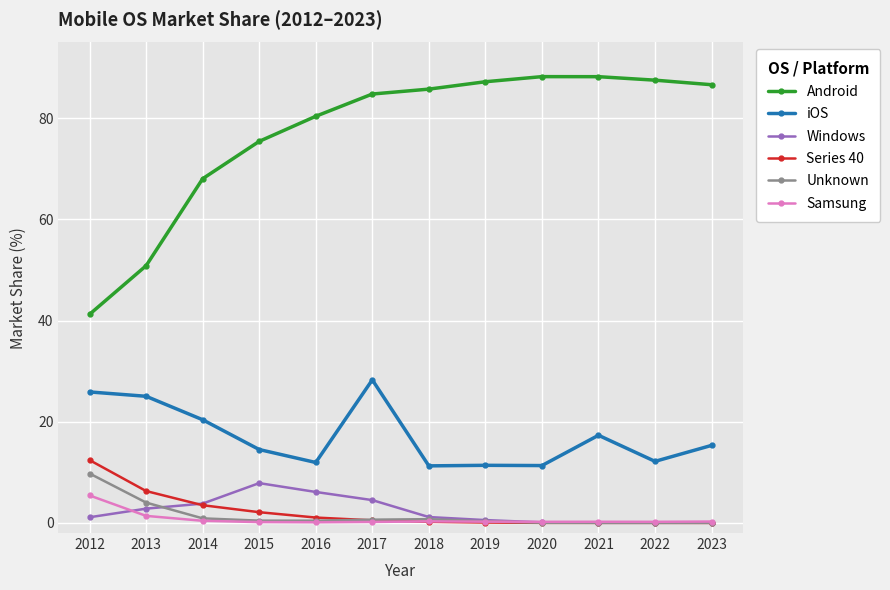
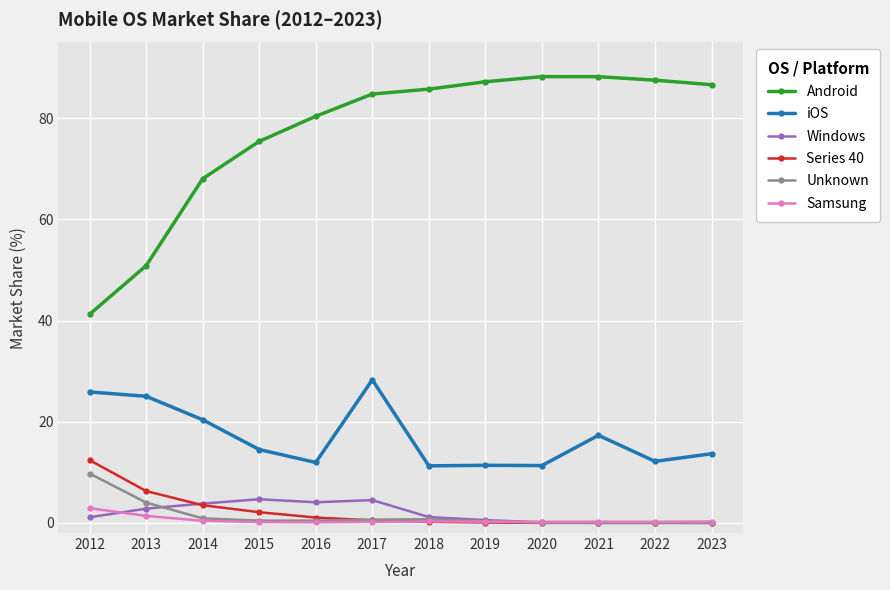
  {
    "Android": {
      "2012": 41,
      "2013": 51,
      "2014": 68,
      "2015": 75,
      "2016": 80,
      "2017": 85,
      "2018": 86,
      "2019": 87,
      "2020": 88,
      "2021": 88,
      "2022": 88,
      "2023": 87
    },
    "iOS": {
      "2012": 26,
      "2013": 25,
      "2014": 20,
      "2015": 15,
      "2016": 12,
      "2017": 28,
      "2018": 11,
      "2019": 11,
      "2020": 11,
      "2021": 17,
      "2022": 12,
-     "2023": 15
+     "2023": 14
    },
    "Windows": {
      "2012": 1,
      "2013": 3,
-     "2015": 8,
-     "2016": 6,
+     "2015": 5,
+     "2016": 4,
      "2017": 5
    },
    "Series 40": {
      "2012": 12,
      "2013": 6,
      "2015": 2,
      "2016": 1
    },
    "Unknown": {
      "2012": 10,
      "2013": 4
    },
    "Samsung": {
-     "2012": 5,
+     "2012": 3,
      "2013": 1
    }
  }
